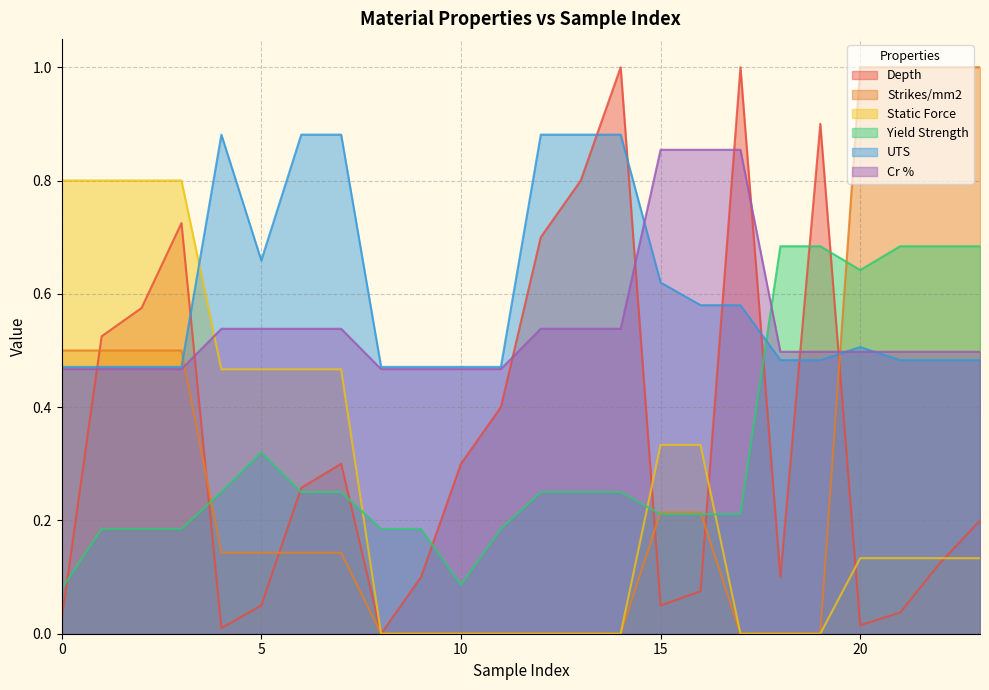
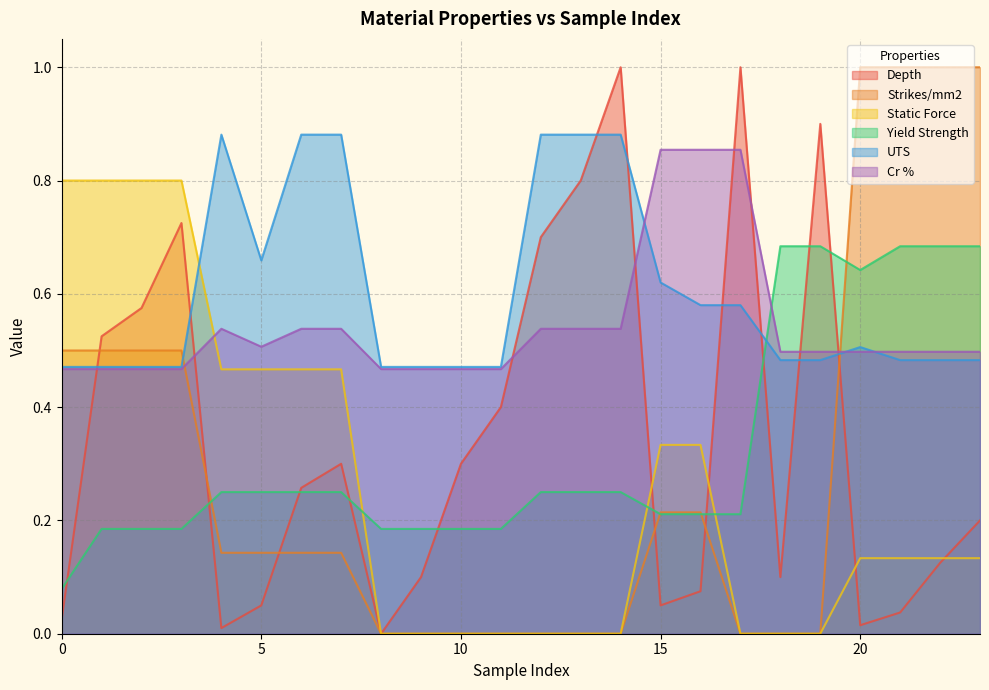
  {
    "Yield Strength": {
      "0": 0.08,
-     "5": 0.32,
-     "10": 0.09,
+     "5": 0.25,
+     "10": 0.19,
      "20": 0.64
    },
    "UTS": {
      "5": 0.66,
      "15": 0.62,
      "20": 0.51
    },
    "Cr %": {
-     "5": 0.54,
+     "5": 0.51,
      "15": 0.85,
      "20": 0.50
    }
  }
